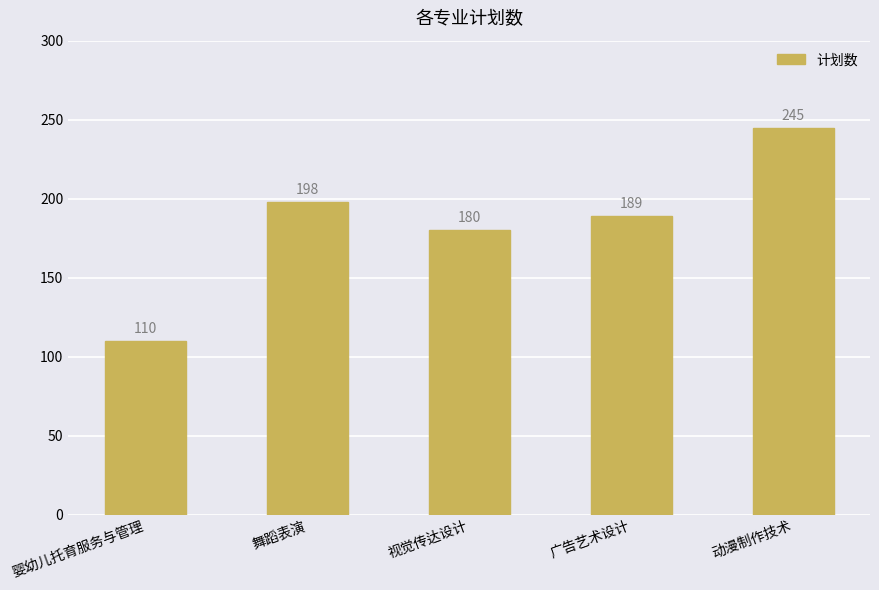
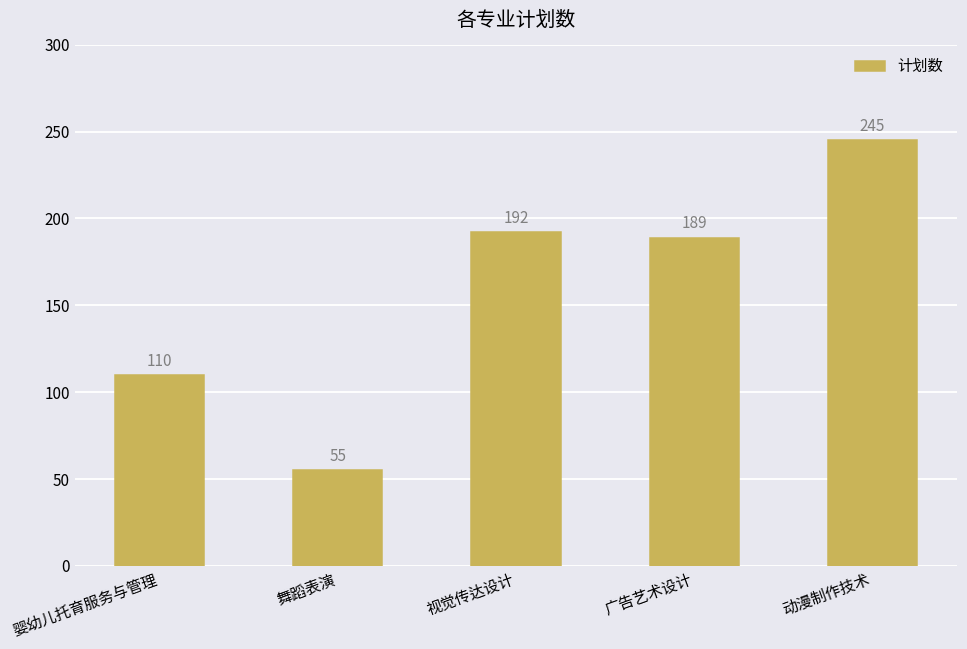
  {
    "婴幼儿托育服务与管理": 110,
-   "舞蹈表演": 198,
-   "视觉传达设计": 180,
+   "舞蹈表演": 55,
+   "视觉传达设计": 192,
    "广告艺术设计": 189,
    "动漫制作技术": 245
  }
